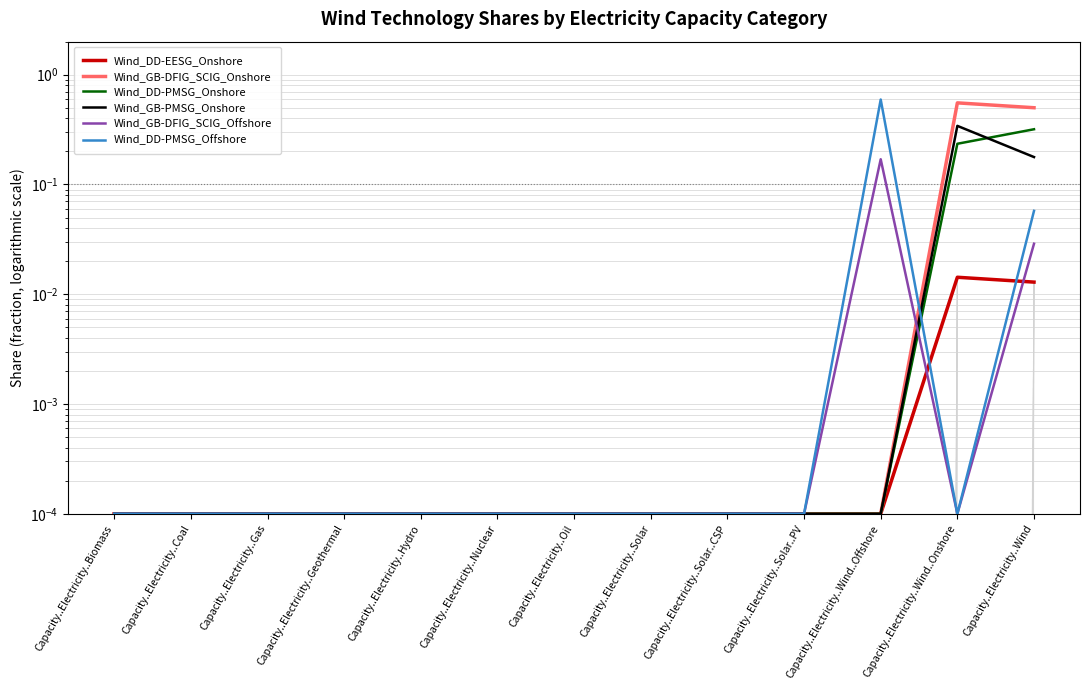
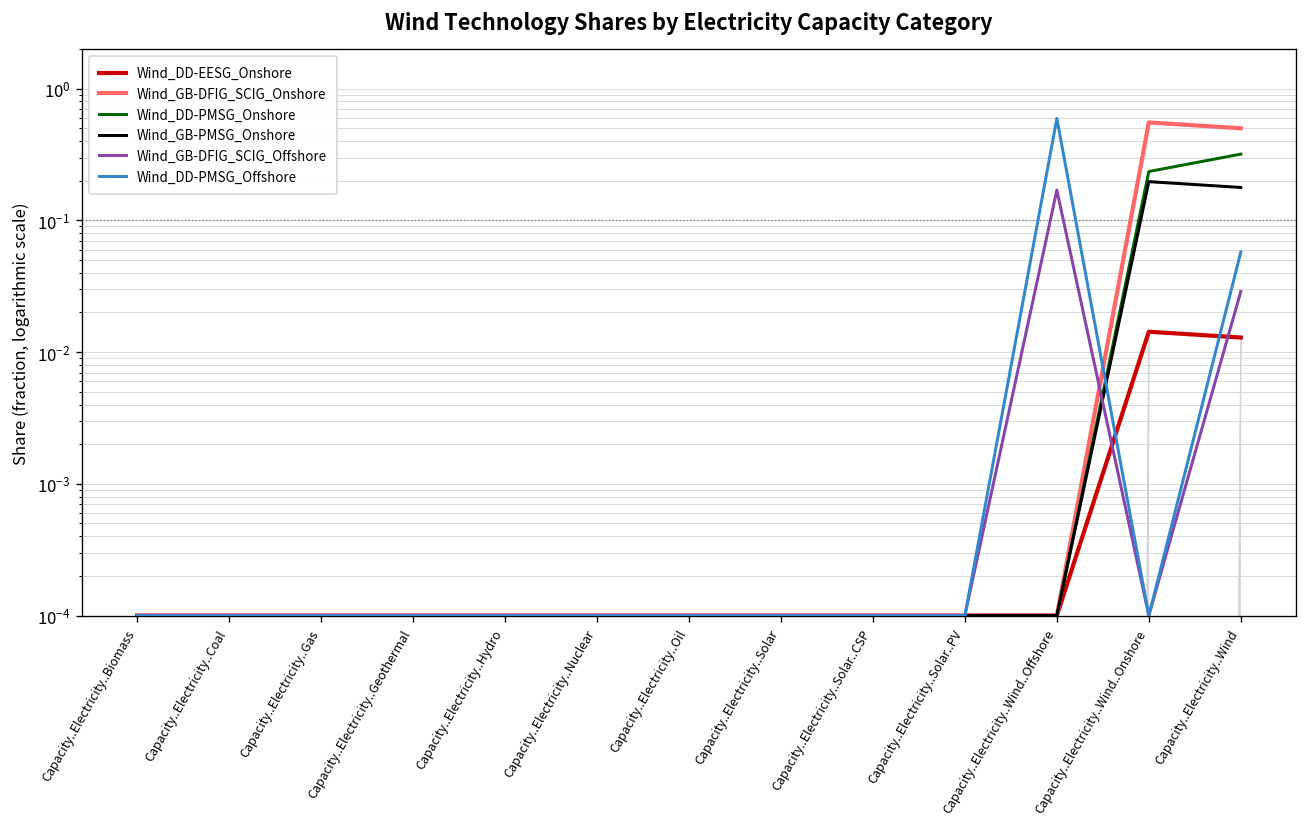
  {
    "Wind_GB-DFIG_SCIG_Onshore": {
      "Capacity..Electricity..Wind..Onshore": 0.6,
      "Capacity..Electricity..Wind": 0.5
    },
    "Wind_DD-PMSG_Onshore": {
      "Capacity..Electricity..Wind..Onshore": 0.23,
      "Capacity..Electricity..Wind": 0.32
    },
    "Wind_GB-PMSG_Onshore": {
-     "Capacity..Electricity..Wind..Onshore": 0.34,
+     "Capacity..Electricity..Wind..Onshore": 0.20,
      "Capacity..Electricity..Wind": 0.18
    },
    "Wind_GB-DFIG_SCIG_Offshore": {
      "Capacity..Electricity..Wind..Offshore": 0.17,
      "Capacity..Electricity..Wind": 0.03
    },
    "Wind_DD-PMSG_Offshore": {
      "Capacity..Electricity..Wind..Offshore": 0.6,
      "Capacity..Electricity..Wind": 0.06
    }
  }
